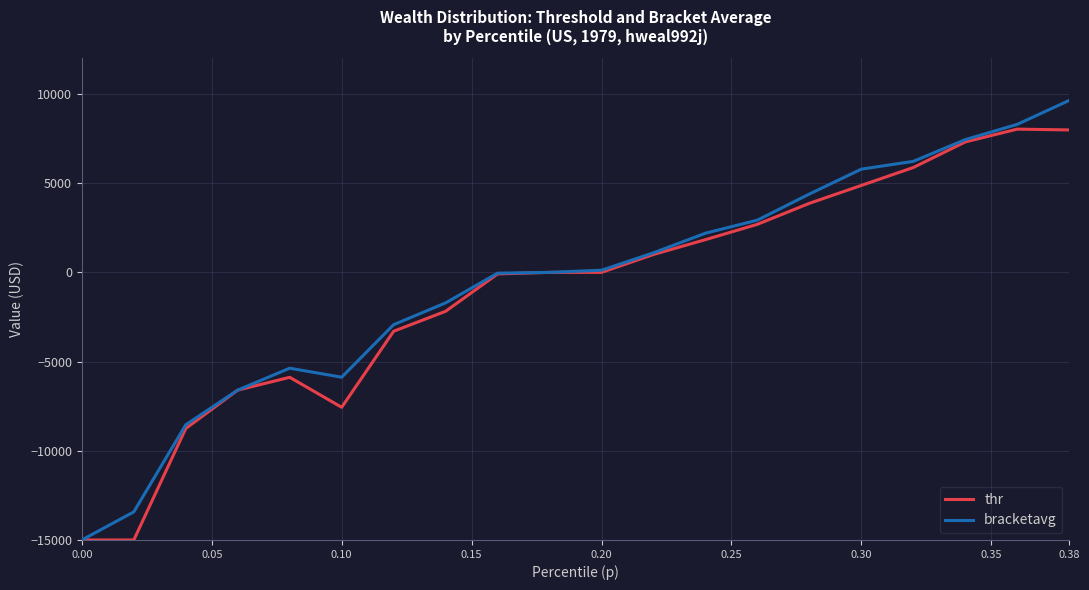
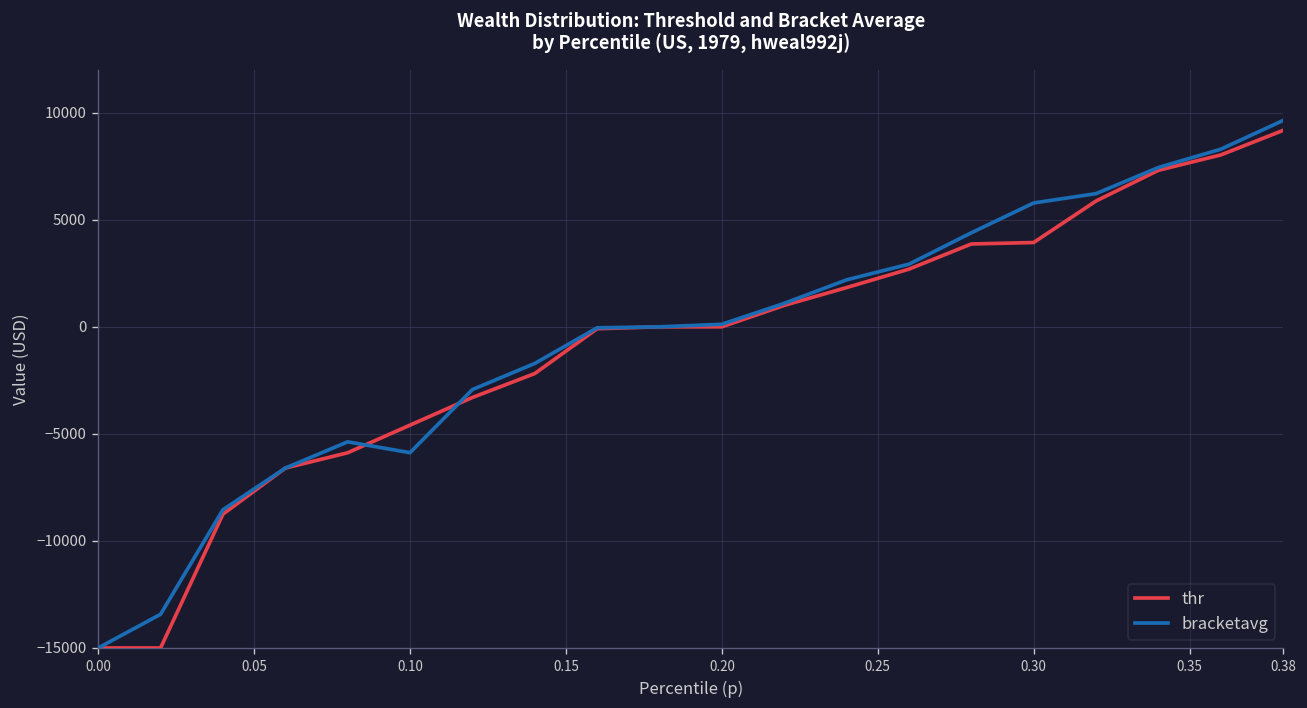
  {
    "thr": {
-     "0.10": -7600,
-     "0.30": 4900,
-     "0.38": 8000
+     "0.10": -4600,
+     "0.30": 3900,
+     "0.38": 9200
    },
    "bracketavg": {
      "0.10": -5900,
      "0.30": 5800,
      "0.38": 9600
    }
  }
